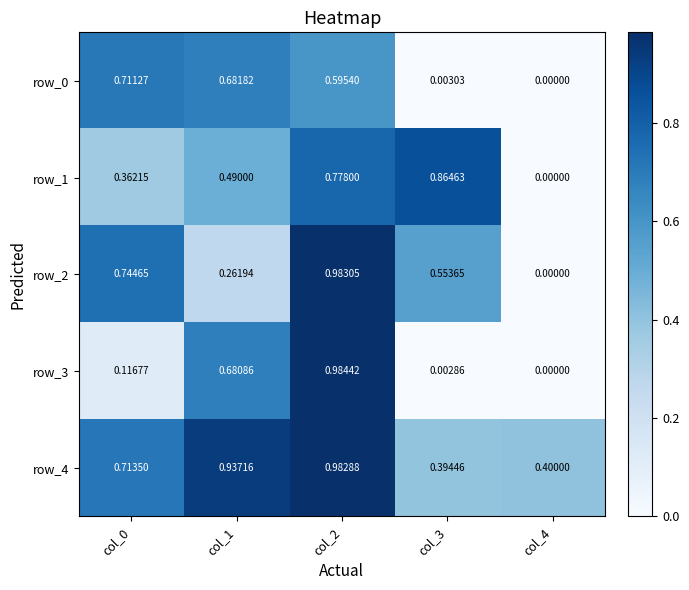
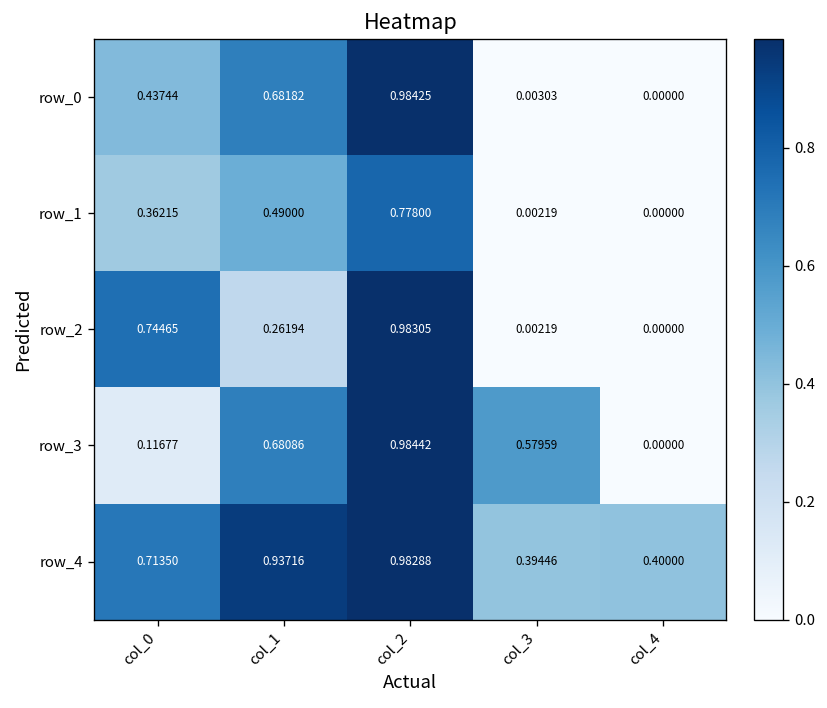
  {
    "row_0": {
-     "col_0": 0.71127,
+     "col_0": 0.43744,
      "col_1": 0.68182,
-     "col_2": 0.59540,
+     "col_2": 0.98425,
      "col_3": 0.00303,
      "col_4": 0.00000
    },
    "row_1": {
      "col_0": 0.36215,
      "col_1": 0.49000,
      "col_2": 0.77800,
-     "col_3": 0.86463,
+     "col_3": 0.00219,
      "col_4": 0.00000
    },
    "row_2": {
      "col_0": 0.74465,
      "col_1": 0.26194,
      "col_2": 0.98305,
-     "col_3": 0.55365,
+     "col_3": 0.00219,
      "col_4": 0.00000
    },
    "row_3": {
      "col_0": 0.11677,
      "col_1": 0.68086,
      "col_2": 0.98442,
-     "col_3": 0.00286,
+     "col_3": 0.57959,
      "col_4": 0.00000
    },
    "row_4": {
      "col_0": 0.71350,
      "col_1": 0.93716,
      "col_2": 0.98288,
      "col_3": 0.39446,
      "col_4": 0.40000
    }
  }
